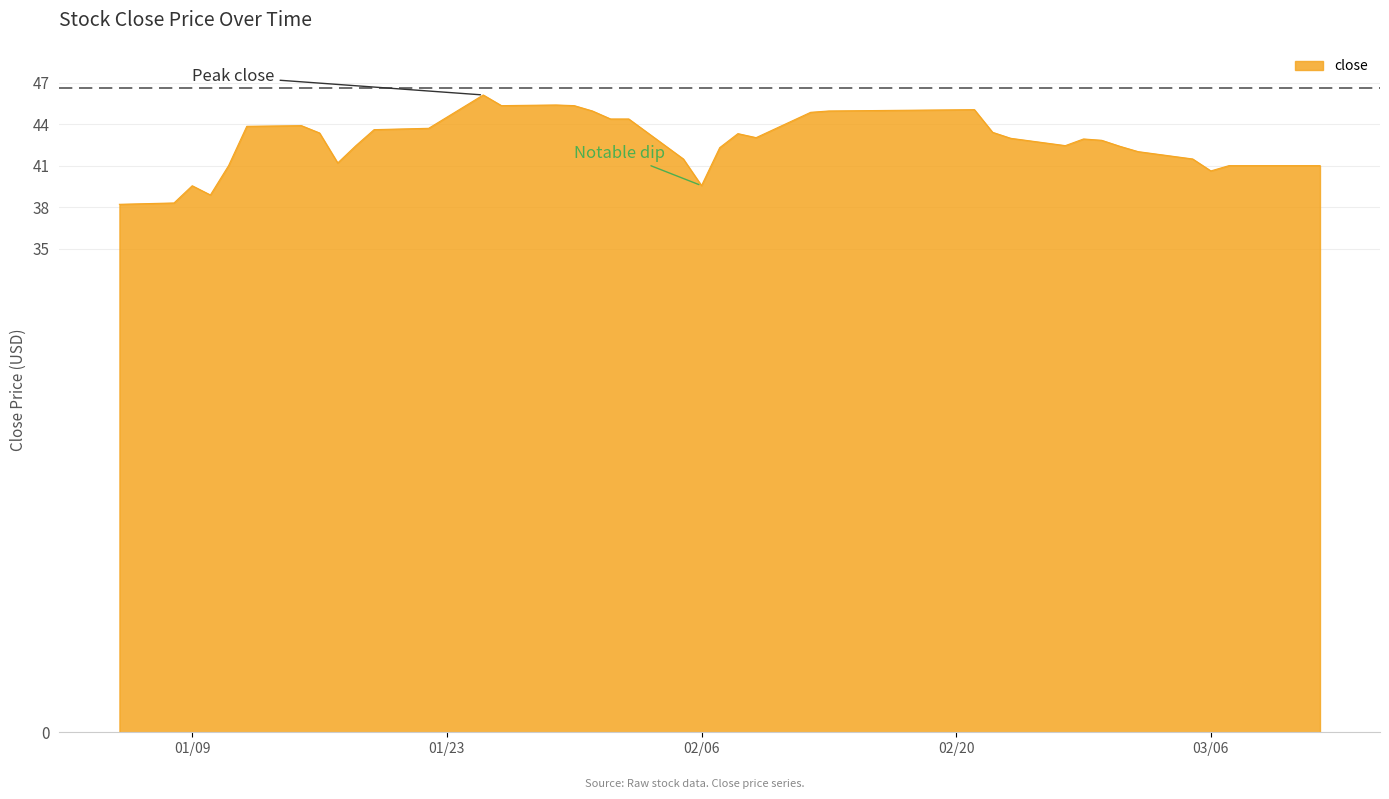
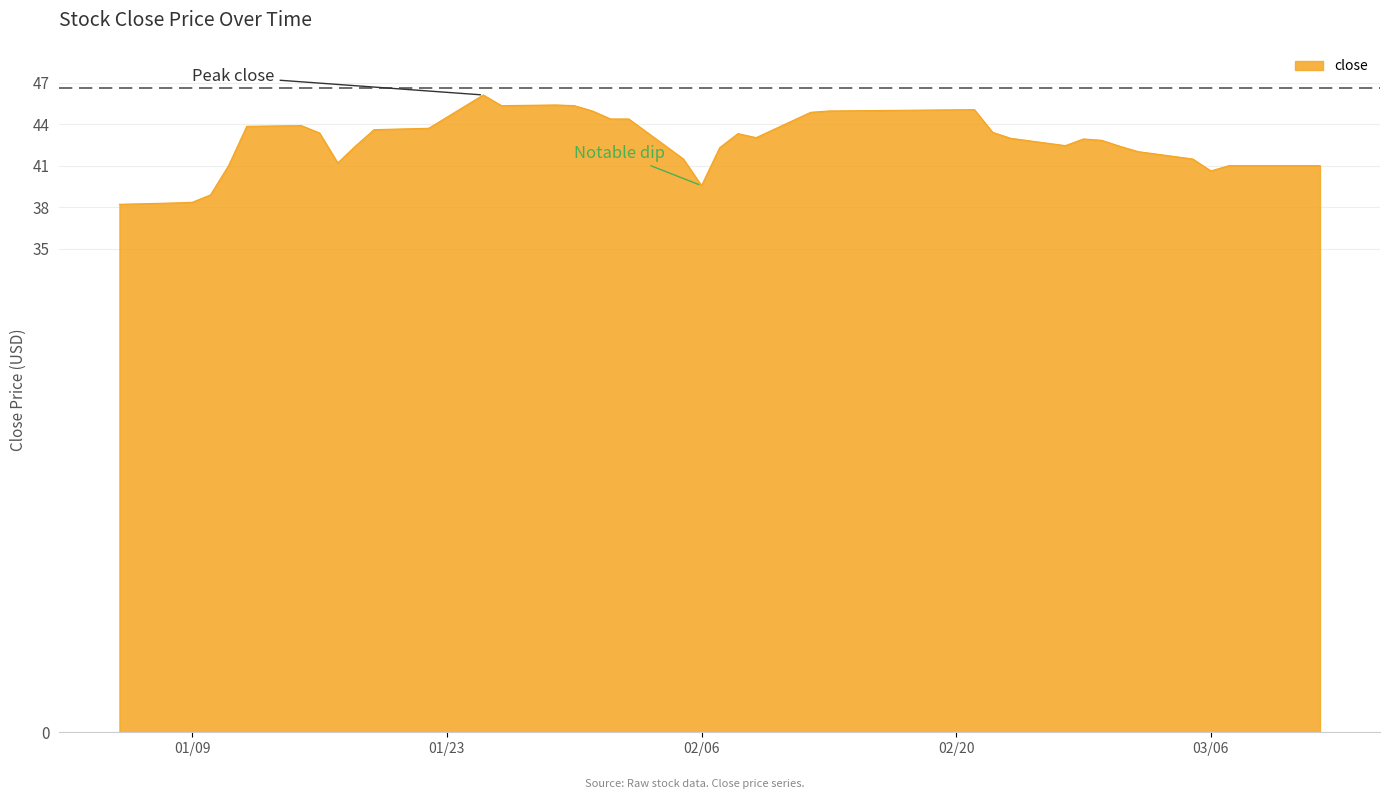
  {
-   "01/09": 39.5,
+   "01/09": 38.3,
    "02/06": 39.6,
    "03/06": 40.6
  }
